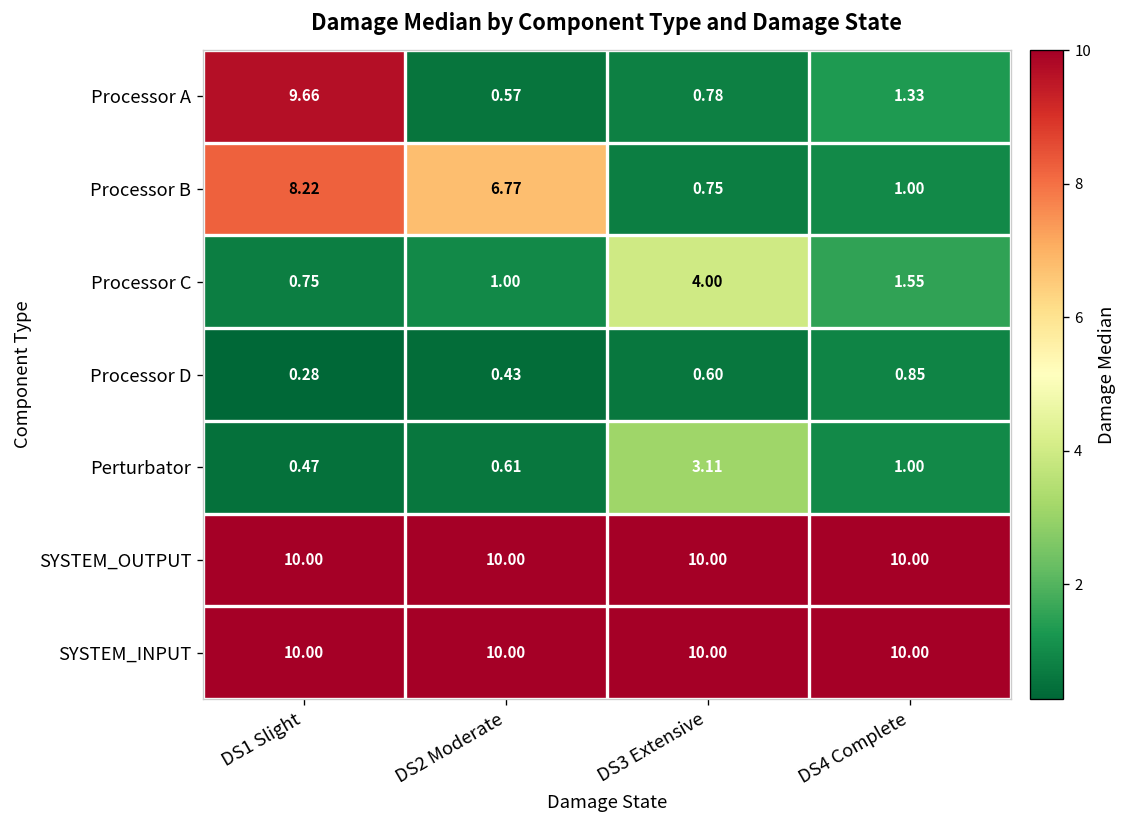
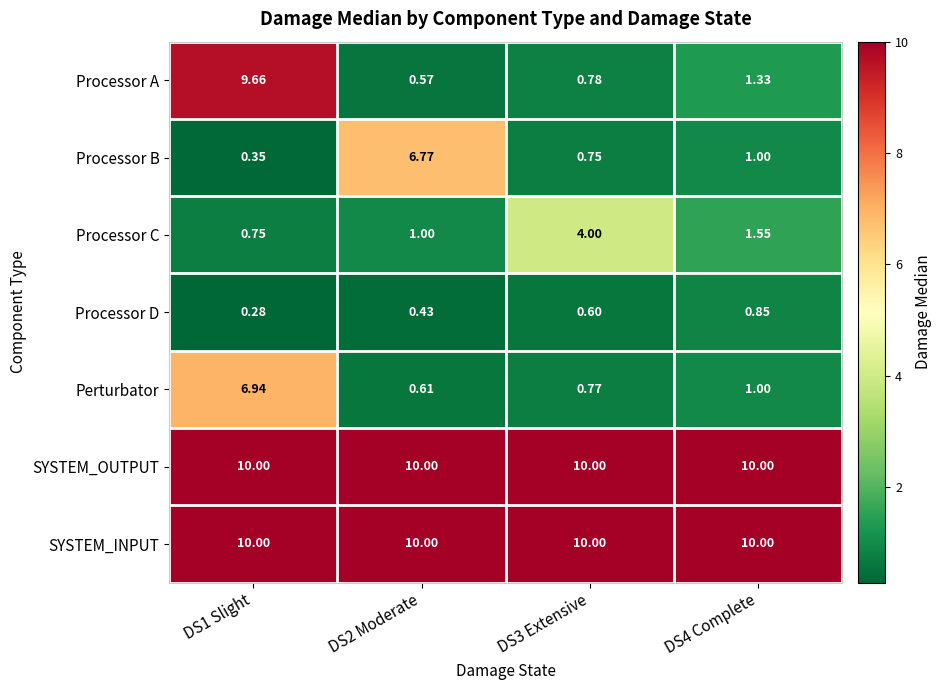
  {
    "Processor A": {
      "DS1 Slight": 9.66,
      "DS2 Moderate": 0.57,
      "DS3 Extensive": 0.78,
      "DS4 Complete": 1.33
    },
    "Processor B": {
-     "DS1 Slight": 8.22,
+     "DS1 Slight": 0.35,
      "DS2 Moderate": 6.77,
      "DS3 Extensive": 0.75,
      "DS4 Complete": 1.00
    },
    "Processor C": {
      "DS1 Slight": 0.75,
      "DS2 Moderate": 1.00,
      "DS3 Extensive": 4.00,
      "DS4 Complete": 1.55
    },
    "Processor D": {
      "DS1 Slight": 0.28,
      "DS2 Moderate": 0.43,
      "DS3 Extensive": 0.60,
      "DS4 Complete": 0.85
    },
    "Perturbator": {
-     "DS1 Slight": 0.47,
+     "DS1 Slight": 6.94,
      "DS2 Moderate": 0.61,
-     "DS3 Extensive": 3.11,
+     "DS3 Extensive": 0.77,
      "DS4 Complete": 1.00
    },
    "SYSTEM_OUTPUT": {
      "DS1 Slight": 10.00,
      "DS2 Moderate": 10.00,
      "DS3 Extensive": 10.00,
      "DS4 Complete": 10.00
    },
    "SYSTEM_INPUT": {
      "DS1 Slight": 10.00,
      "DS2 Moderate": 10.00,
      "DS3 Extensive": 10.00,
      "DS4 Complete": 10.00
    }
  }
